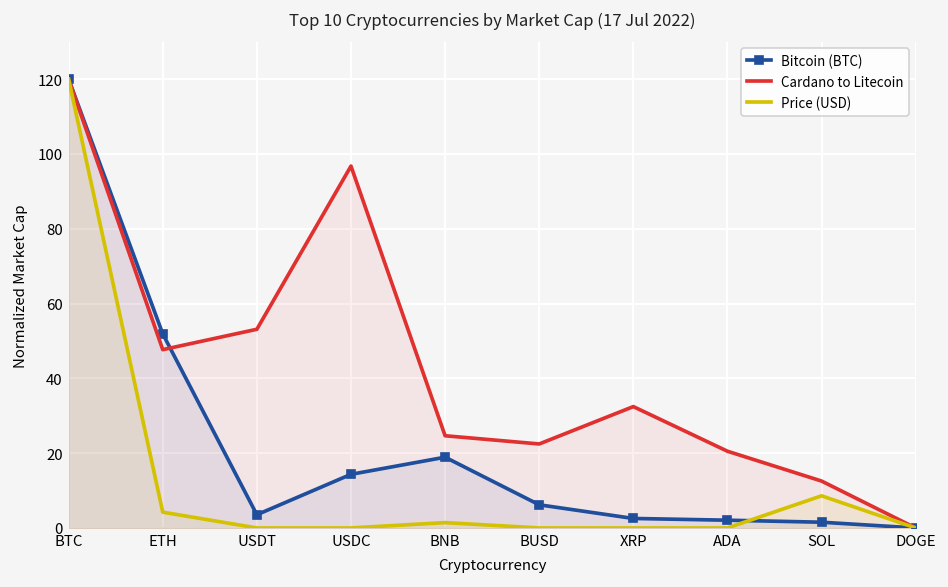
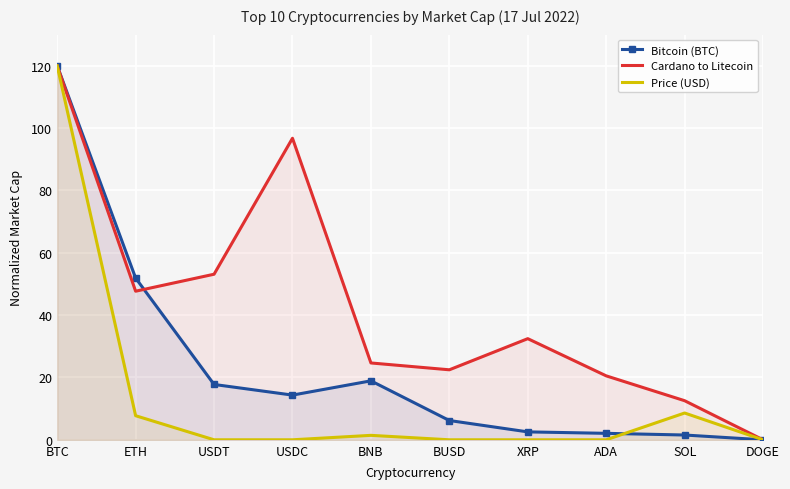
  {
    "Bitcoin (BTC)": {
      "ETH": 52,
-     "USDT": 4,
+     "USDT": 18,
      "USDC": 14,
      "BNB": 19,
      "BUSD": 6,
      "XRP": 3,
      "ADA": 2,
      "SOL": 2
    },
    "Cardano to Litecoin": {
      "ETH": 48,
      "USDT": 53,
      "USDC": 97,
      "BNB": 25,
      "BUSD": 22,
      "XRP": 32,
      "ADA": 21,
      "SOL": 13
    },
    "Price (USD)": {
-     "ETH": 4,
+     "ETH": 8,
      "USDT": 0,
      "USDC": 0,
      "BNB": 1,
      "BUSD": 0,
      "XRP": 0,
      "ADA": 0,
      "SOL": 9
    }
  }
